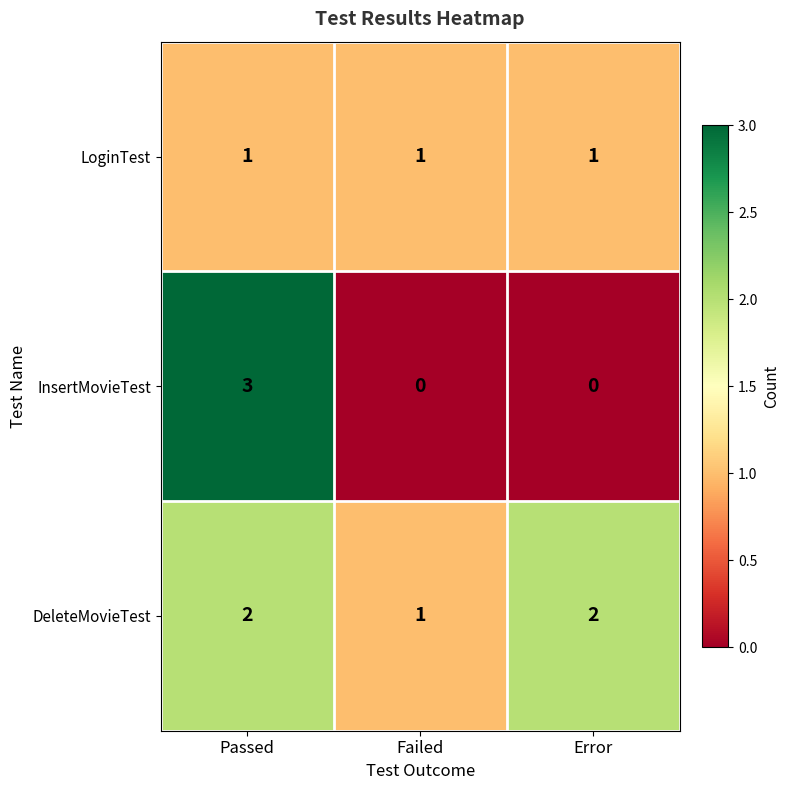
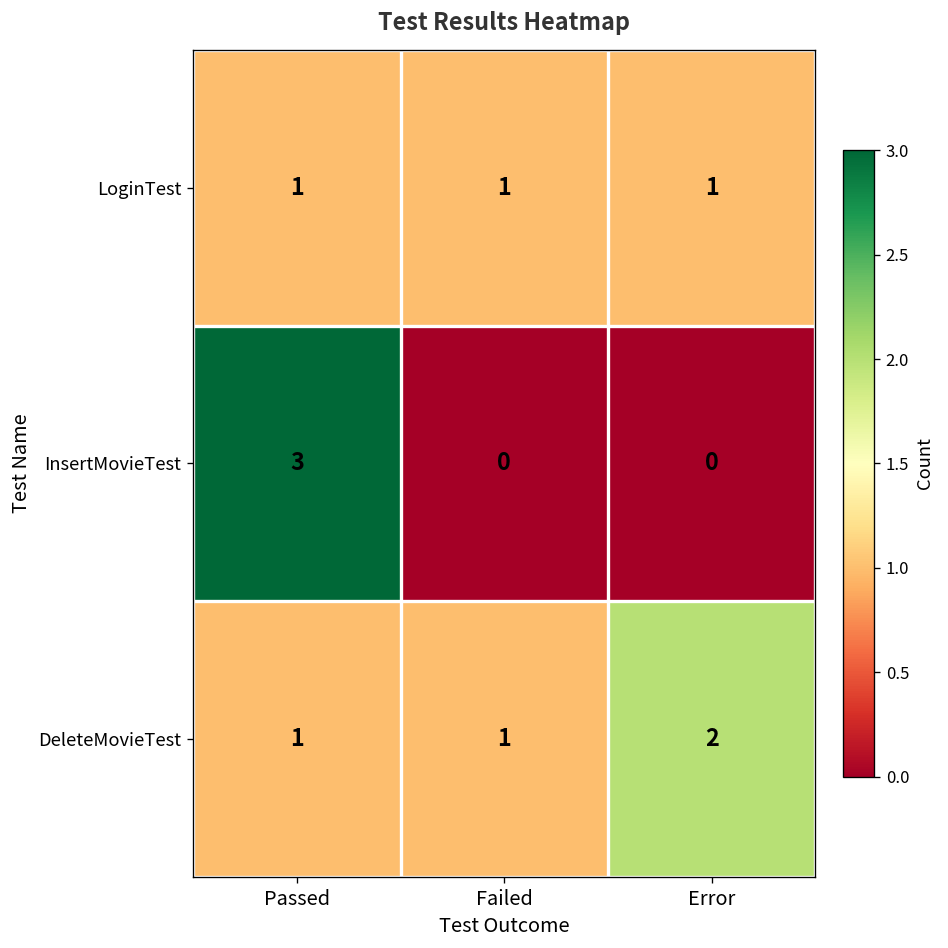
  {
    "LoginTest": {
      "Passed": 1,
      "Failed": 1,
      "Error": 1
    },
    "InsertMovieTest": {
      "Passed": 3,
      "Failed": 0,
      "Error": 0
    },
    "DeleteMovieTest": {
-     "Passed": 2,
+     "Passed": 1,
      "Failed": 1,
      "Error": 2
    }
  }
